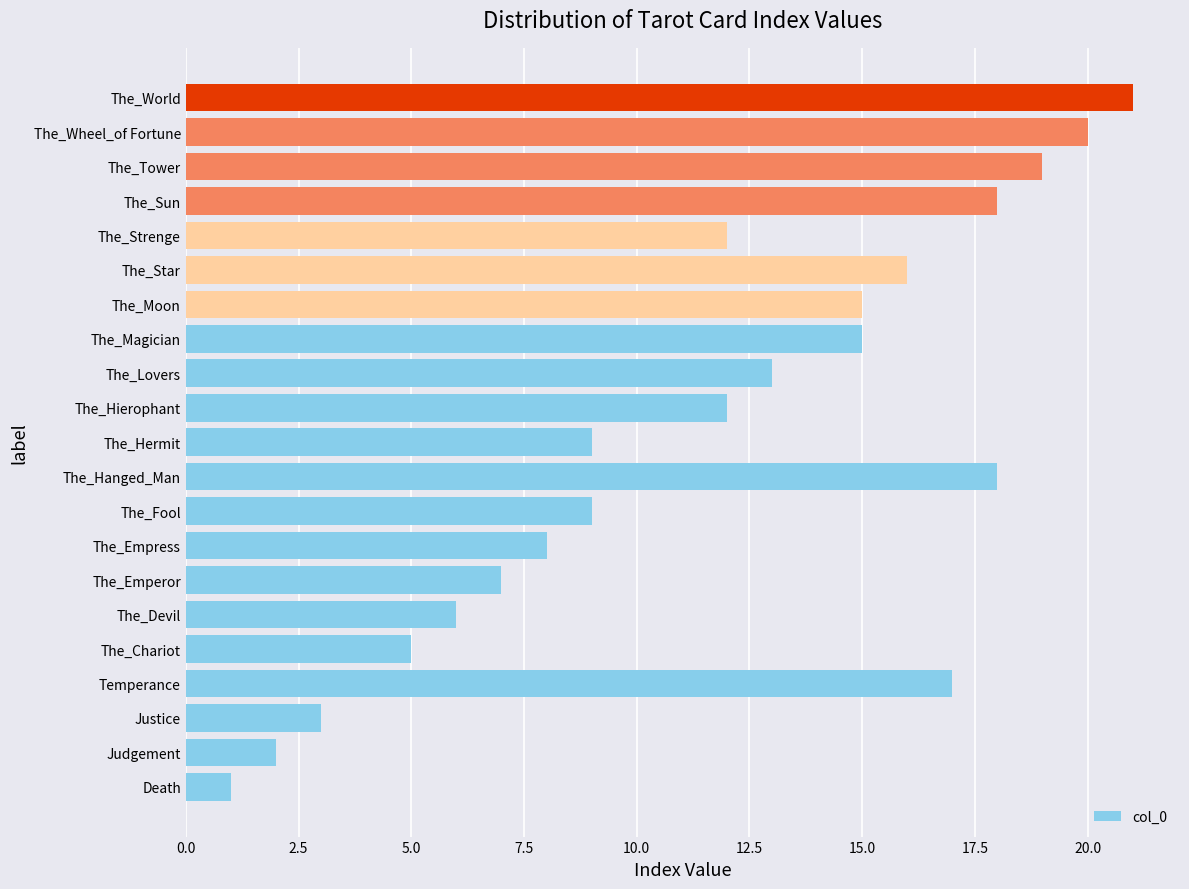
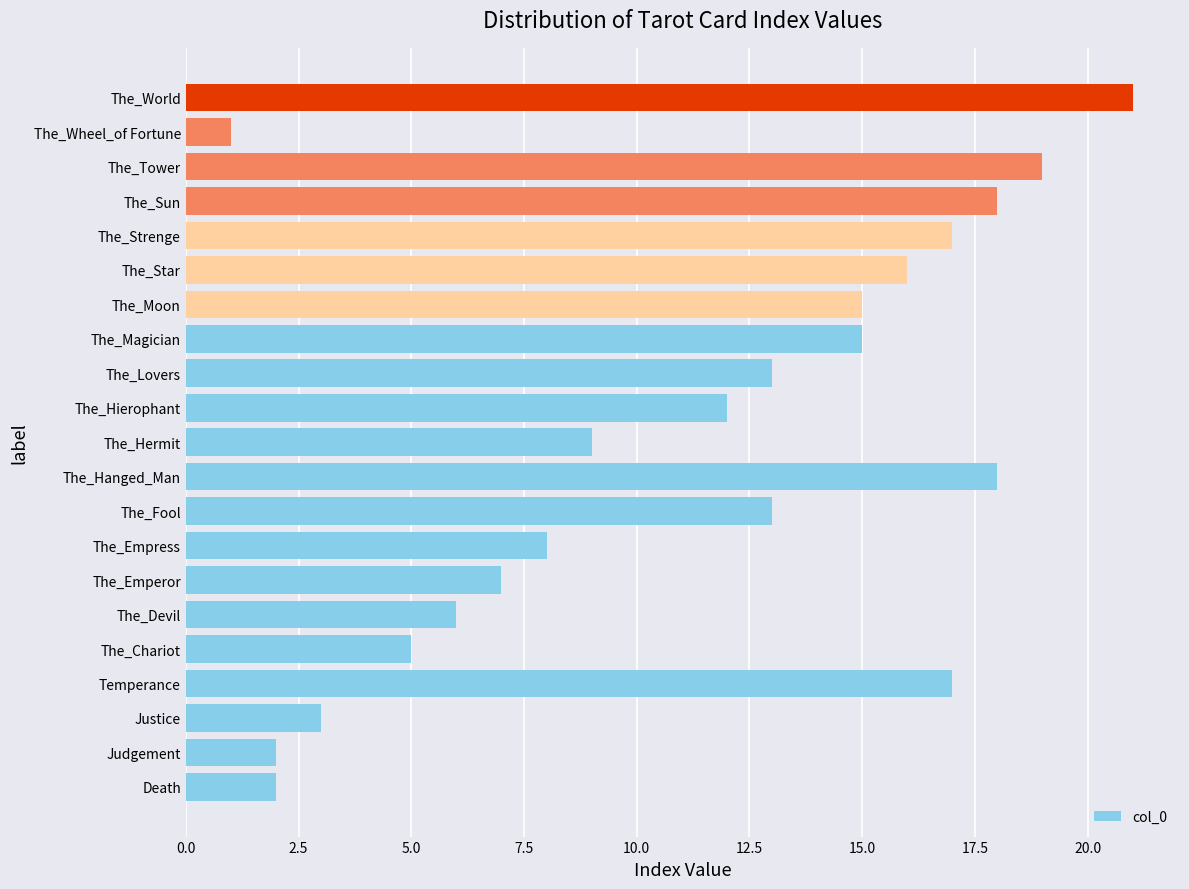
  {
    "The_World": 21,
-   "The_Wheel_of Fortune": 20,
+   "The_Wheel_of Fortune": 1,
    "The_Tower": 19,
    "The_Sun": 18,
-   "The_Strenge": 12,
+   "The_Strenge": 17,
    "The_Star": 16,
    "The_Moon": 15,
    "The_Magician": 15,
    "The_Lovers": 13,
    "The_Hierophant": 12,
    "The_Hermit": 9,
    "The_Hanged_Man": 18,
-   "The_Fool": 9,
+   "The_Fool": 13,
    "The_Empress": 8,
    "The_Emperor": 7,
    "The_Devil": 6,
    "The_Chariot": 5,
    "Temperance": 17,
    "Justice": 3,
    "Judgement": 2,
-   "Death": 1
+   "Death": 2
  }
